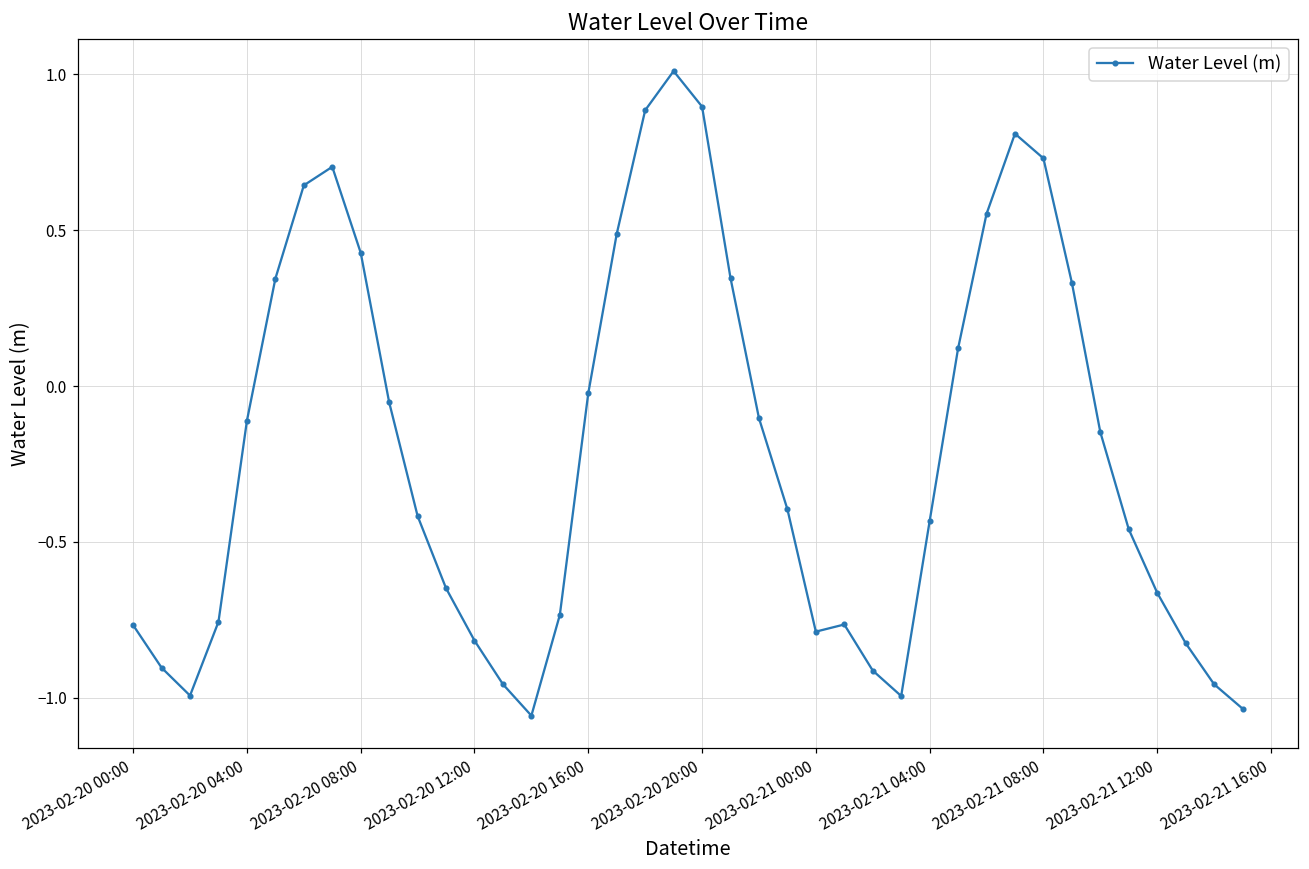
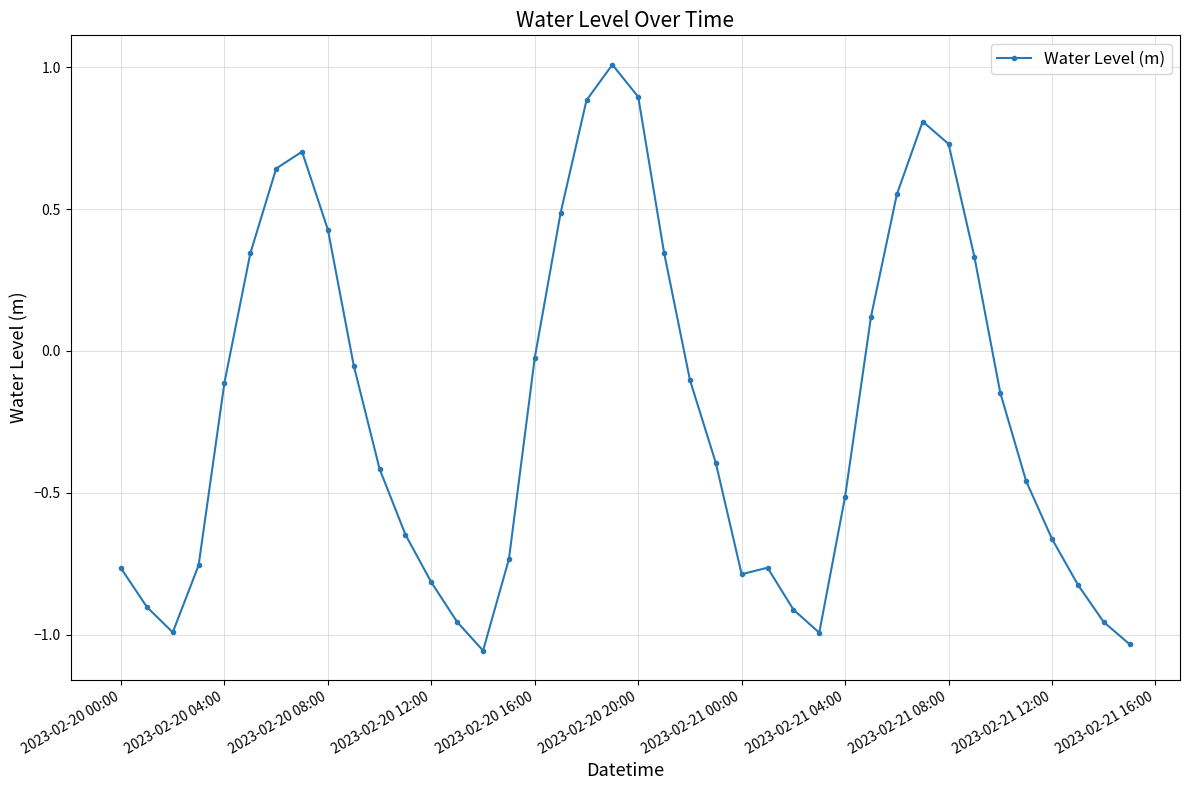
  {
    "2023-02-20 00:00": -0.77,
    "2023-02-20 04:00": -0.11,
    "2023-02-20 08:00": 0.43,
    "2023-02-20 12:00": -0.82,
    "2023-02-20 16:00": -0.02,
    "2023-02-20 20:00": 0.90,
    "2023-02-21 00:00": -0.79,
-   "2023-02-21 04:00": -0.43,
+   "2023-02-21 04:00": -0.51,
    "2023-02-21 08:00": 0.73,
    "2023-02-21 12:00": -0.66
  }
